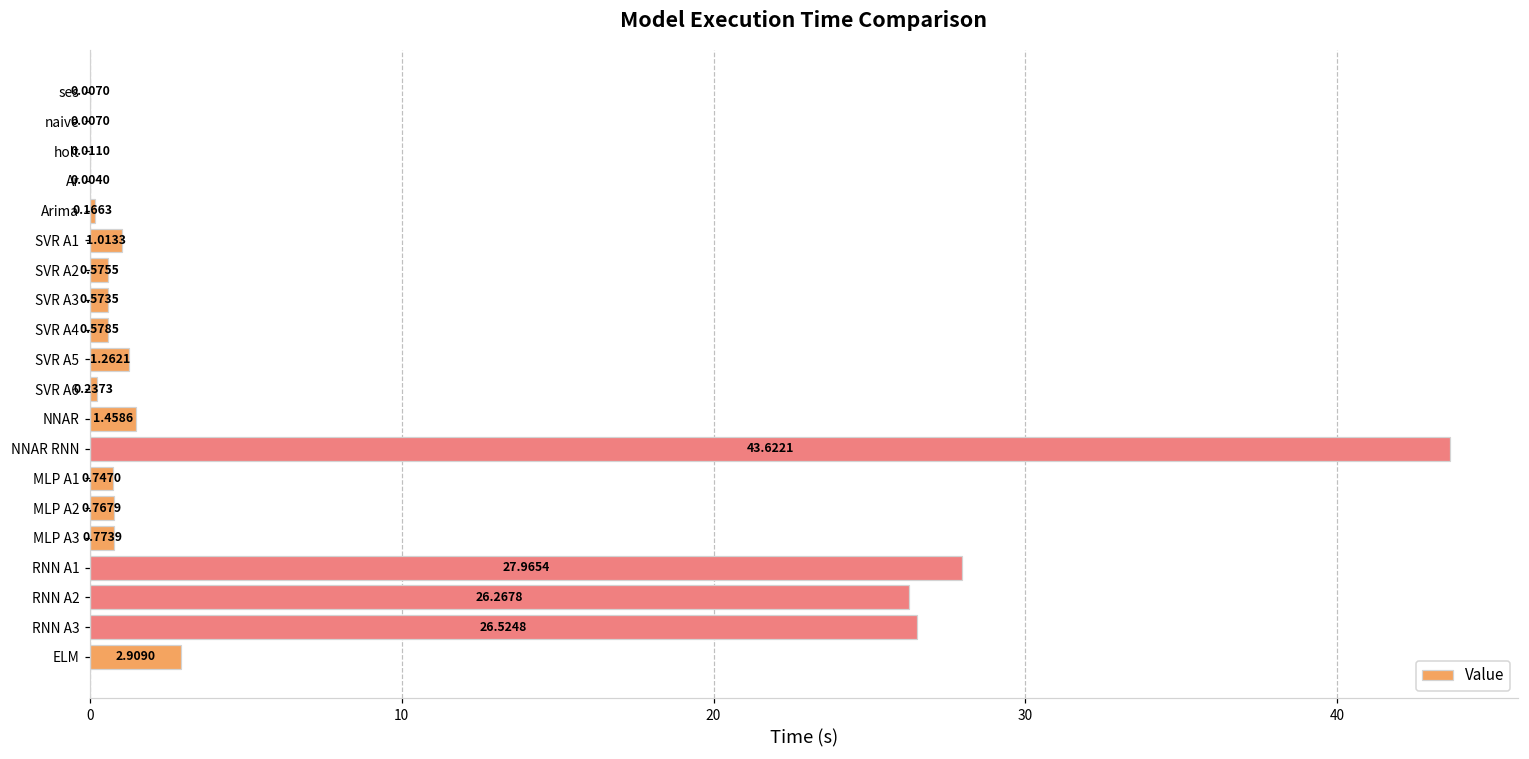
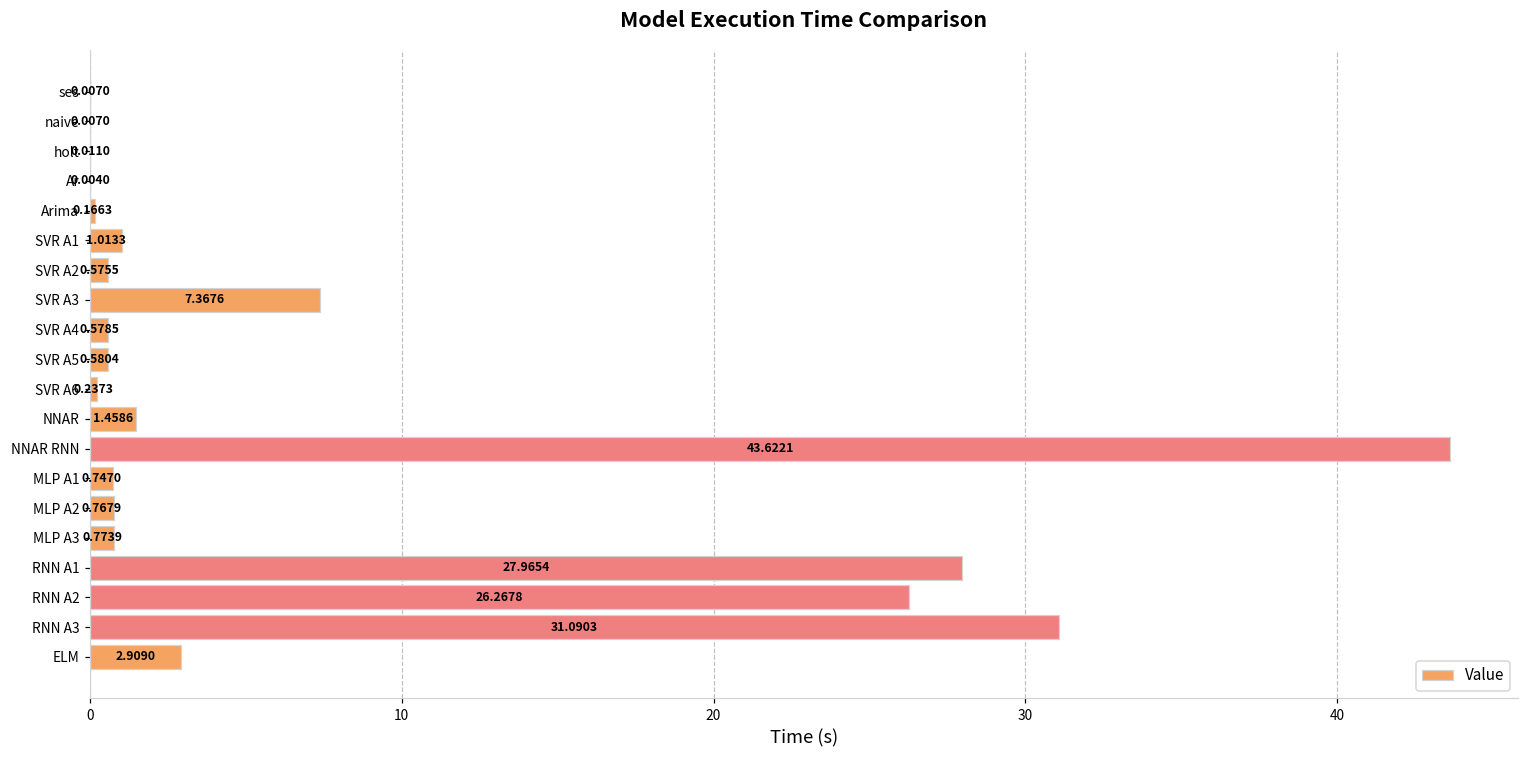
  {
    "ses": 0.0070,
    "naive": 0.0070,
    "holt": 0.0110,
    "Ar": 0.0040,
    "Arima": 0.1663,
    "SVR A1": 1.0133,
    "SVR A2": 0.5755,
-   "SVR A3": 0.5735,
+   "SVR A3": 7.3676,
    "SVR A4": 0.5785,
-   "SVR A5": 1.2621,
+   "SVR A5": 0.5804,
    "SVR A6": 0.2373,
    "NNAR": 1.4586,
    "NNAR RNN": 43.6221,
    "MLP A1": 0.7470,
    "MLP A2": 0.7679,
    "MLP A3": 0.7739,
    "RNN A1": 27.9654,
    "RNN A2": 26.2678,
-   "RNN A3": 26.5248,
+   "RNN A3": 31.0903,
    "ELM": 2.9090
  }
